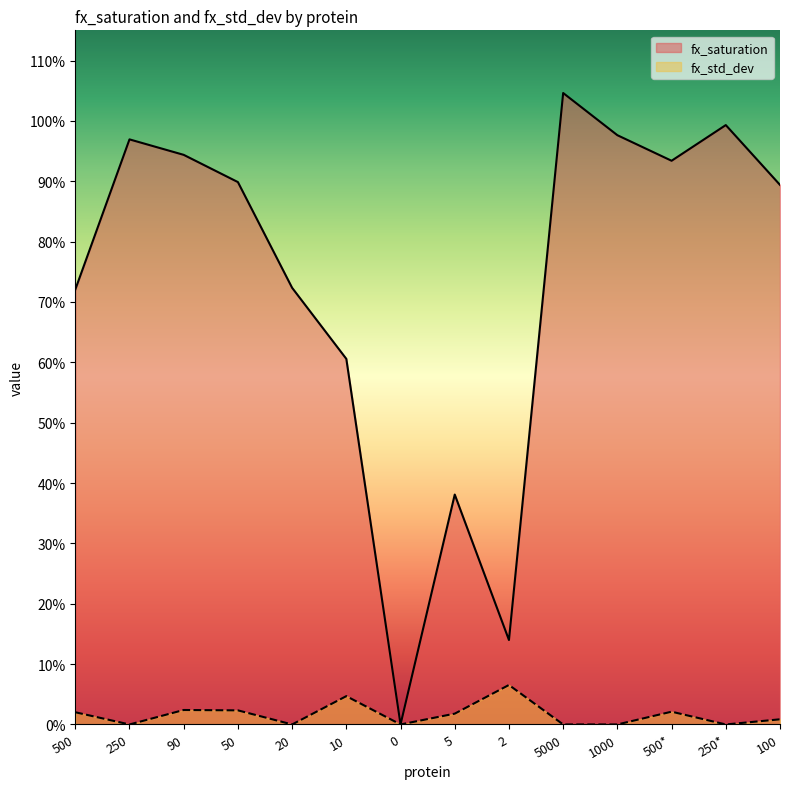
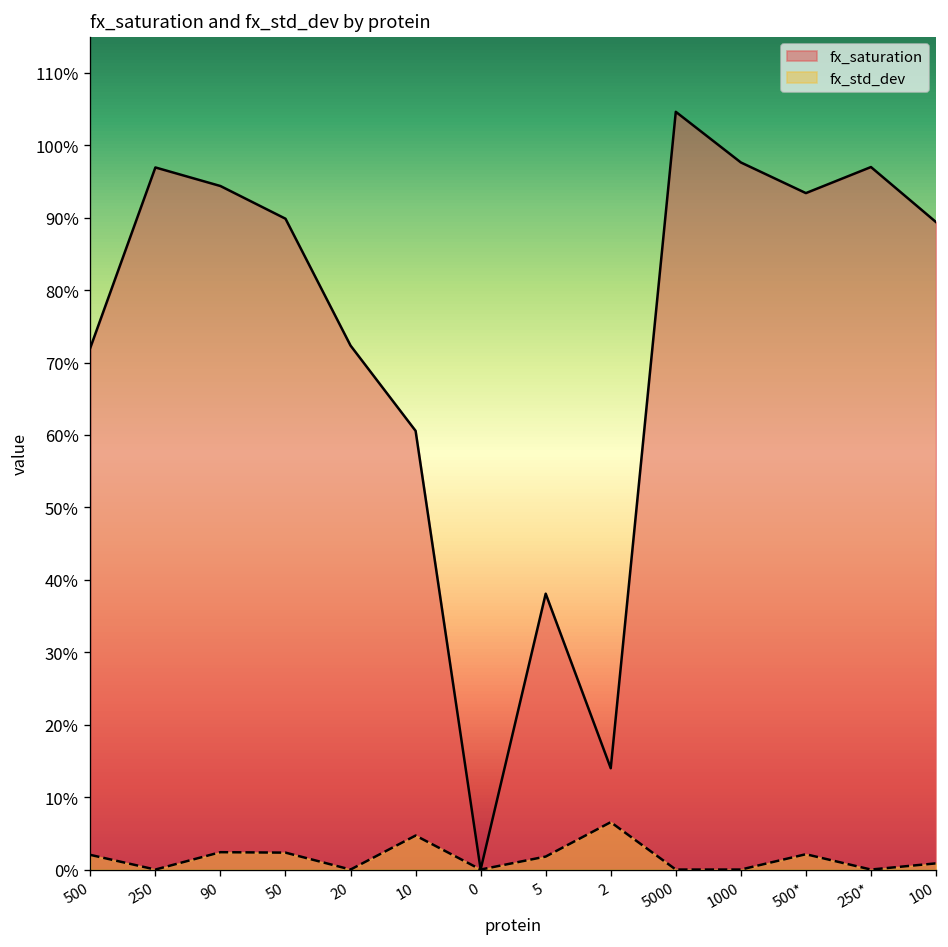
  {
    "fx_saturation": {
      "500": "72%",
      "250": "97%",
      "90": "94%",
      "50": "90%",
      "20": "72%",
      "10": "61%",
      "5": "38%",
      "2": "14%",
      "5000": "105%",
      "1000": "98%",
      "500*": "93%",
-     "250*": "99%",
+     "250*": "97%",
      "100": "89%"
    },
    "fx_std_dev": {
      "500": "2%",
      "250": "0%",
      "90": "2%",
      "50": "2%",
      "20": "0%",
      "10": "5%",
      "5": "2%",
      "2": "7%",
      "5000": "0%",
      "1000": "0%",
      "500*": "2%",
      "250*": "0%",
      "100": "1%"
    }
  }
